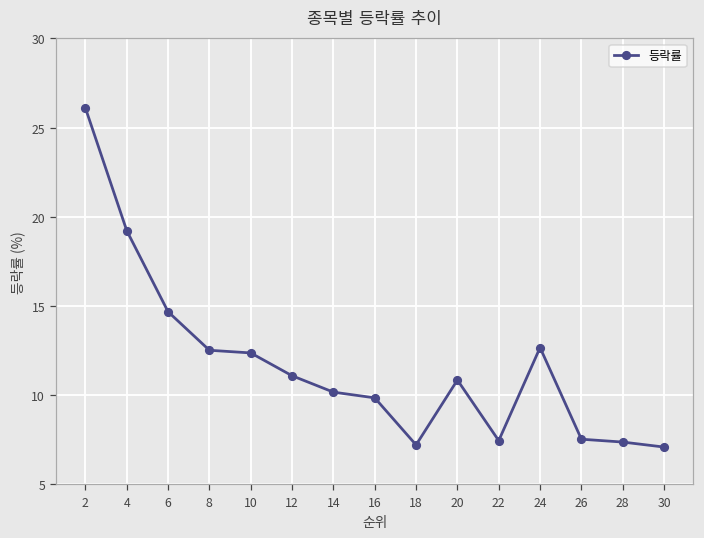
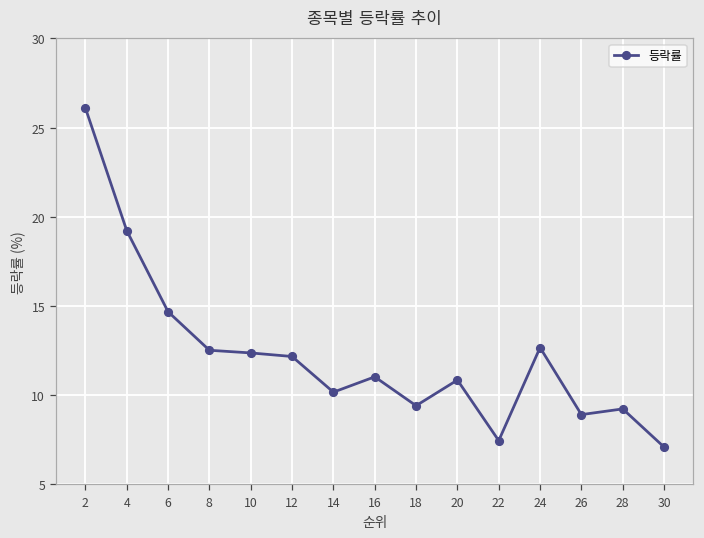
  {
    "2": 26.1,
    "4": 19.2,
    "6": 14.7,
    "8": 12.5,
    "10": 12.4,
-   "12": 11.1,
+   "12": 12.2,
    "14": 10.2,
-   "16": 9.8,
-   "18": 7.2,
+   "16": 11.0,
+   "18": 9.4,
    "20": 10.8,
    "22": 7.4,
    "24": 12.7,
-   "26": 7.5,
-   "28": 7.4,
+   "26": 8.9,
+   "28": 9.2,
    "30": 7.1
  }
